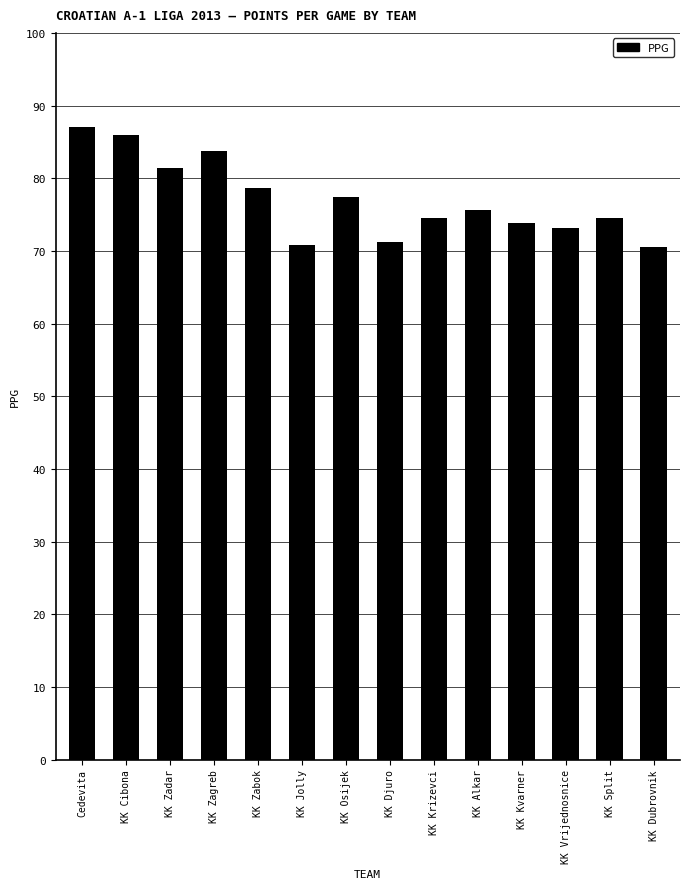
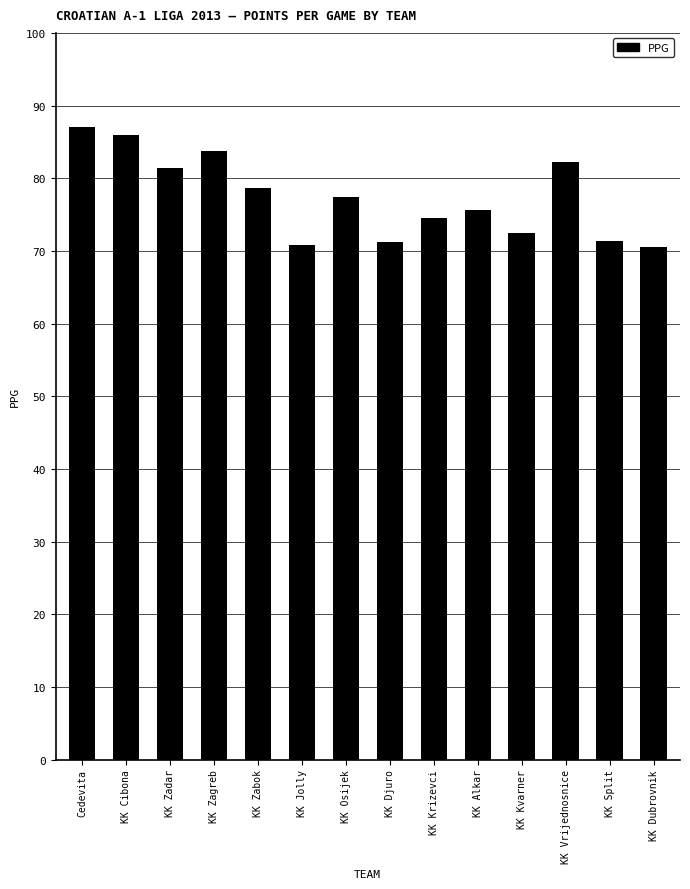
  {
    "Cedevita": 87,
    "KK Cibona": 86,
    "KK Zadar": 81,
    "KK Zagreb": 84,
    "KK Zabok": 79,
    "KK Jolly": 71,
    "KK Osijek": 77,
    "KK Djuro": 71,
    "KK Krizevci": 75,
    "KK Alkar": 76,
-   "KK Kvarner": 74,
-   "KK Vrijednosnice": 73,
-   "KK Split": 75,
+   "KK Kvarner": 73,
+   "KK Vrijednosnice": 82,
+   "KK Split": 71,
    "KK Dubrovnik": 71
  }
